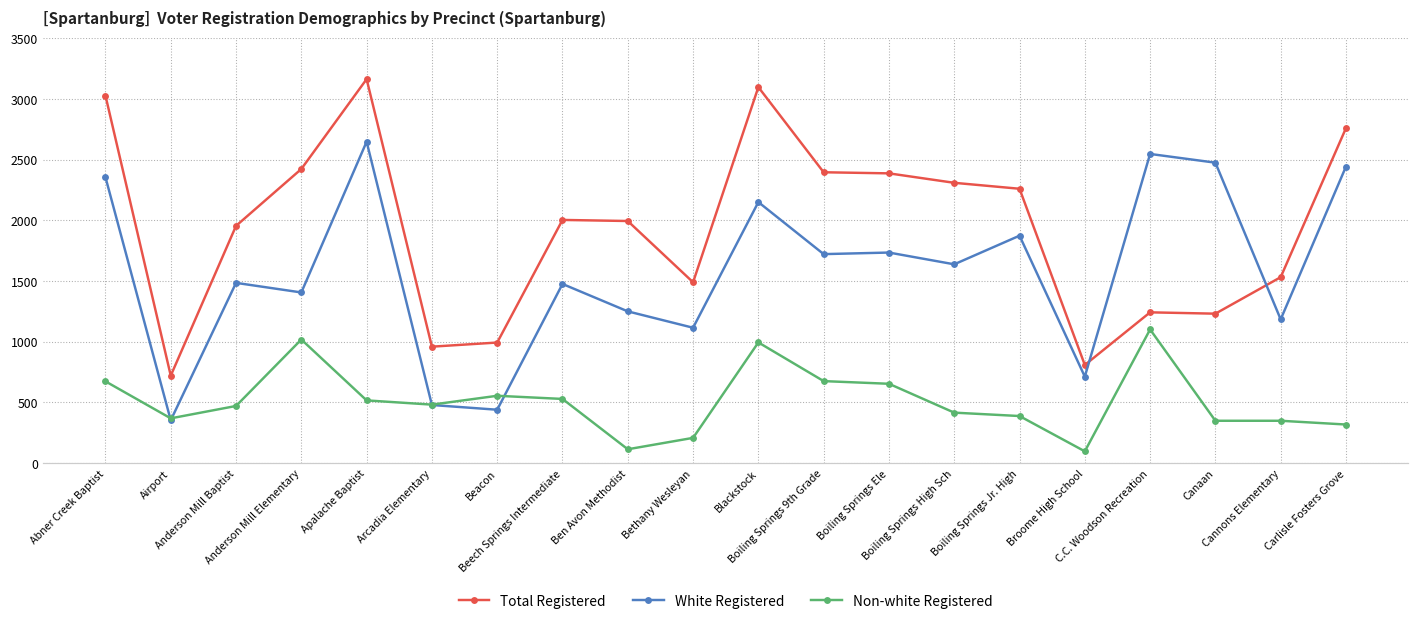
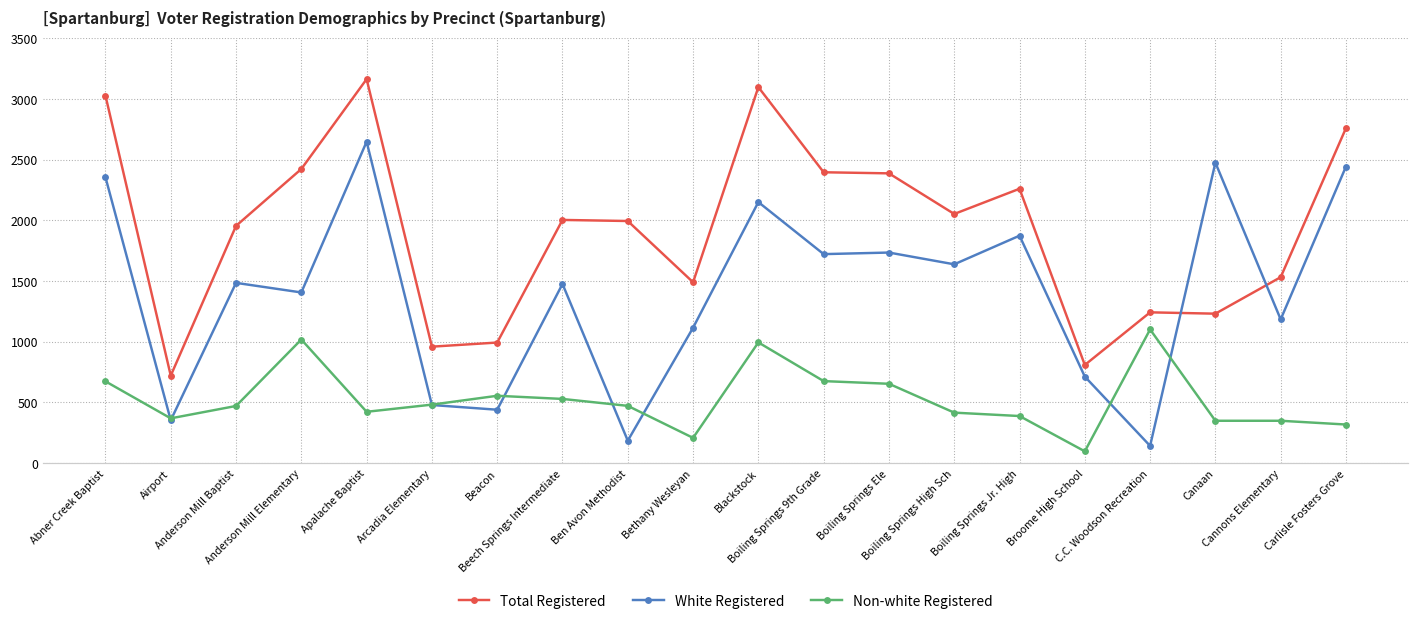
  {
    "Total Registered": {
      "Abner Creek Baptist": 3030,
      "Airport": 720,
      "Anderson Mill Baptist": 1960,
      "Anderson Mill Elementary": 2420,
      "Apalache Baptist": 3170,
      "Arcadia Elementary": 960,
      "Beacon": 990,
      "Beech Springs Intermediate": 2000,
      "Ben Avon Methodist": 2000,
      "Bethany Wesleyan": 1490,
      "Blackstock": 3100,
      "Boiling Springs 9th Grade": 2400,
      "Boiling Springs Ele": 2390,
-     "Boiling Springs High Sch": 2310,
+     "Boiling Springs High Sch": 2050,
      "Boiling Springs Jr. High": 2260,
      "Broome High School": 810,
      "C.C. Woodson Recreation": 1240,
      "Canaan": 1230,
      "Cannons Elementary": 1530,
      "Carlisle Fosters Grove": 2760
    },
    "White Registered": {
      "Abner Creek Baptist": 2360,
      "Anderson Mill Baptist": 1490,
      "Anderson Mill Elementary": 1410,
      "Apalache Baptist": 2650,
      "Beacon": 440,
      "Beech Springs Intermediate": 1480,
-     "Ben Avon Methodist": 1250,
+     "Ben Avon Methodist": 180,
      "Bethany Wesleyan": 1120,
      "Blackstock": 2150,
      "Boiling Springs 9th Grade": 1720,
      "Boiling Springs Ele": 1740,
      "Boiling Springs High Sch": 1640,
      "Boiling Springs Jr. High": 1870,
      "Broome High School": 710,
-     "C.C. Woodson Recreation": 2550,
+     "C.C. Woodson Recreation": 140,
      "Canaan": 2480,
      "Cannons Elementary": 1180,
      "Carlisle Fosters Grove": 2440
    },
    "Non-white Registered": {
      "Abner Creek Baptist": 670,
      "Anderson Mill Baptist": 470,
      "Anderson Mill Elementary": 1020,
-     "Apalache Baptist": 520,
+     "Apalache Baptist": 420,
      "Beacon": 550,
      "Beech Springs Intermediate": 530,
-     "Ben Avon Methodist": 110,
+     "Ben Avon Methodist": 470,
      "Bethany Wesleyan": 210,
      "Blackstock": 990,
      "Boiling Springs 9th Grade": 680,
      "Boiling Springs Ele": 650,
      "Boiling Springs High Sch": 420,
      "Boiling Springs Jr. High": 390,
      "Broome High School": 100,
      "C.C. Woodson Recreation": 1100,
      "Canaan": 350,
      "Cannons Elementary": 350,
      "Carlisle Fosters Grove": 320
    }
  }
